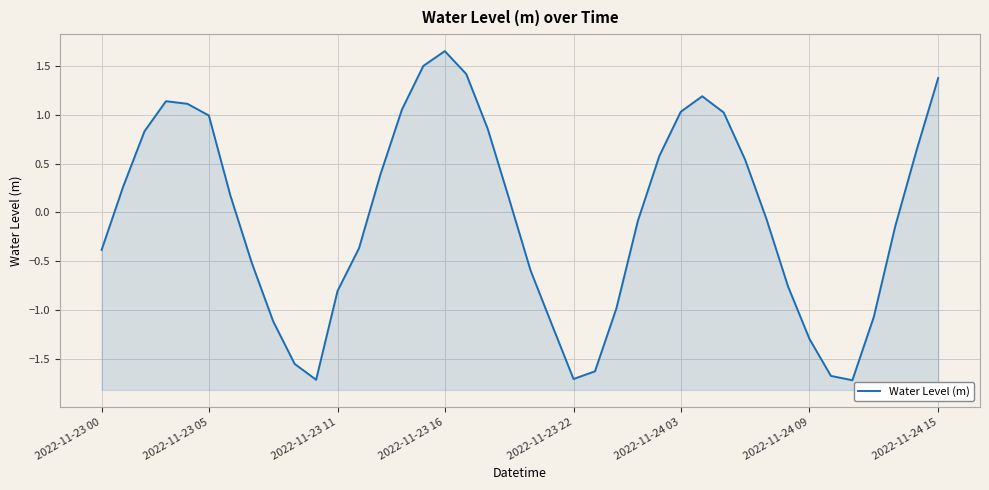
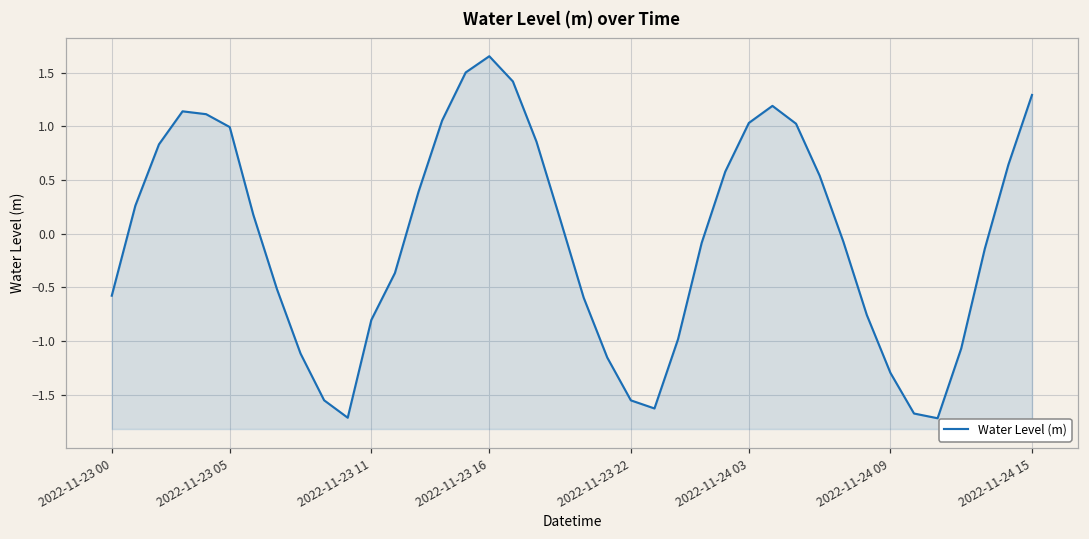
  {
-   "2022-11-23 00": -0.4,
+   "2022-11-23 00": -0.6,
    "2022-11-23 05": 1.0,
    "2022-11-23 11": -0.8,
    "2022-11-23 16": 1.7,
-   "2022-11-23 22": -1.7,
+   "2022-11-23 22": -1.6,
    "2022-11-24 03": 1.0,
    "2022-11-24 09": -1.3,
-   "2022-11-24 15": 1.4
+   "2022-11-24 15": 1.3
  }
